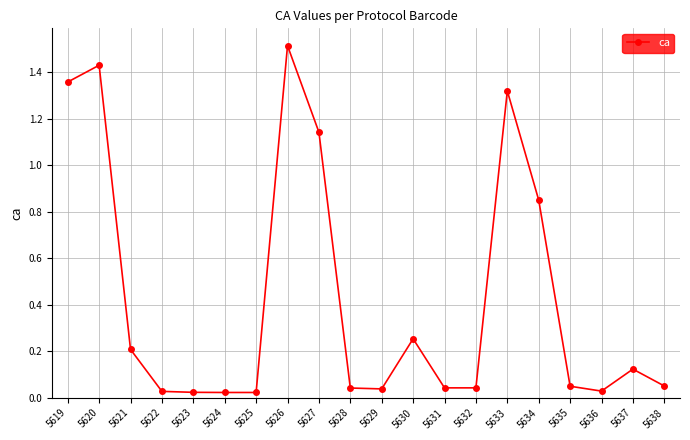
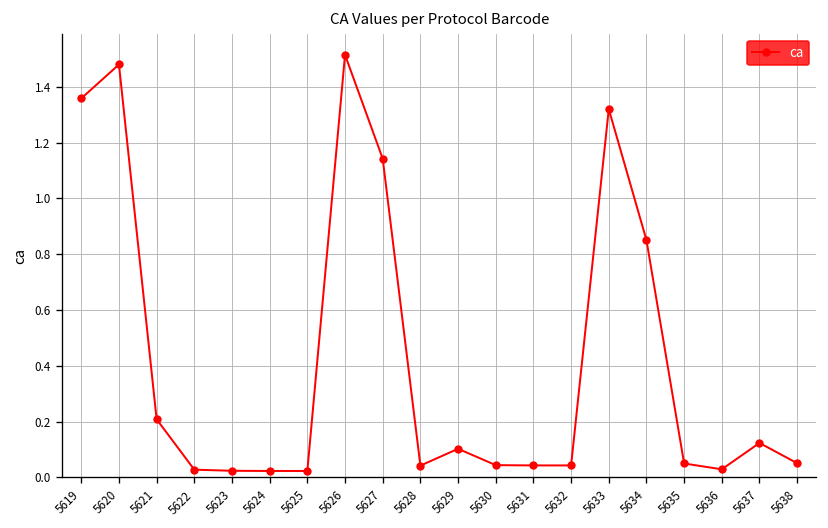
  {
    "5619": 1.36,
-   "5620": 1.43,
+   "5620": 1.48,
    "5621": 0.21,
    "5622": 0.03,
    "5623": 0.02,
    "5624": 0.02,
    "5625": 0.02,
    "5626": 1.52,
    "5627": 1.14,
    "5628": 0.04,
-   "5629": 0.04,
-   "5630": 0.25,
+   "5629": 0.10,
+   "5630": 0.04,
    "5631": 0.04,
    "5632": 0.04,
    "5633": 1.32,
    "5634": 0.85,
    "5635": 0.05,
    "5636": 0.03,
    "5637": 0.12,
    "5638": 0.05
  }
